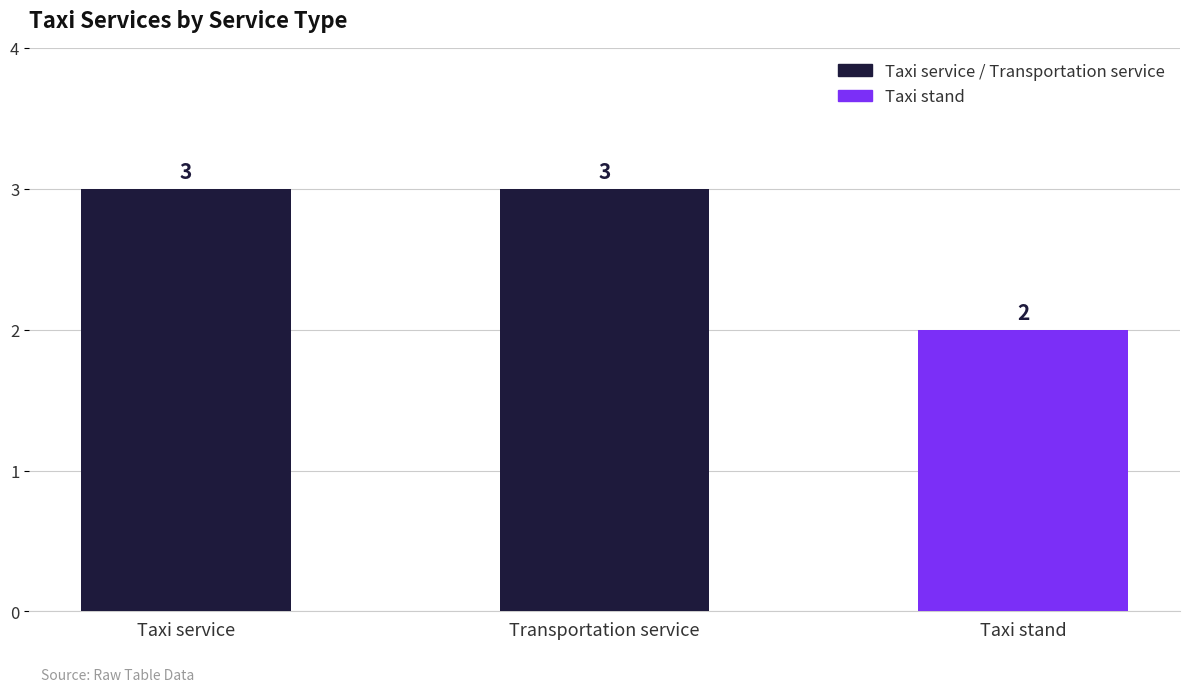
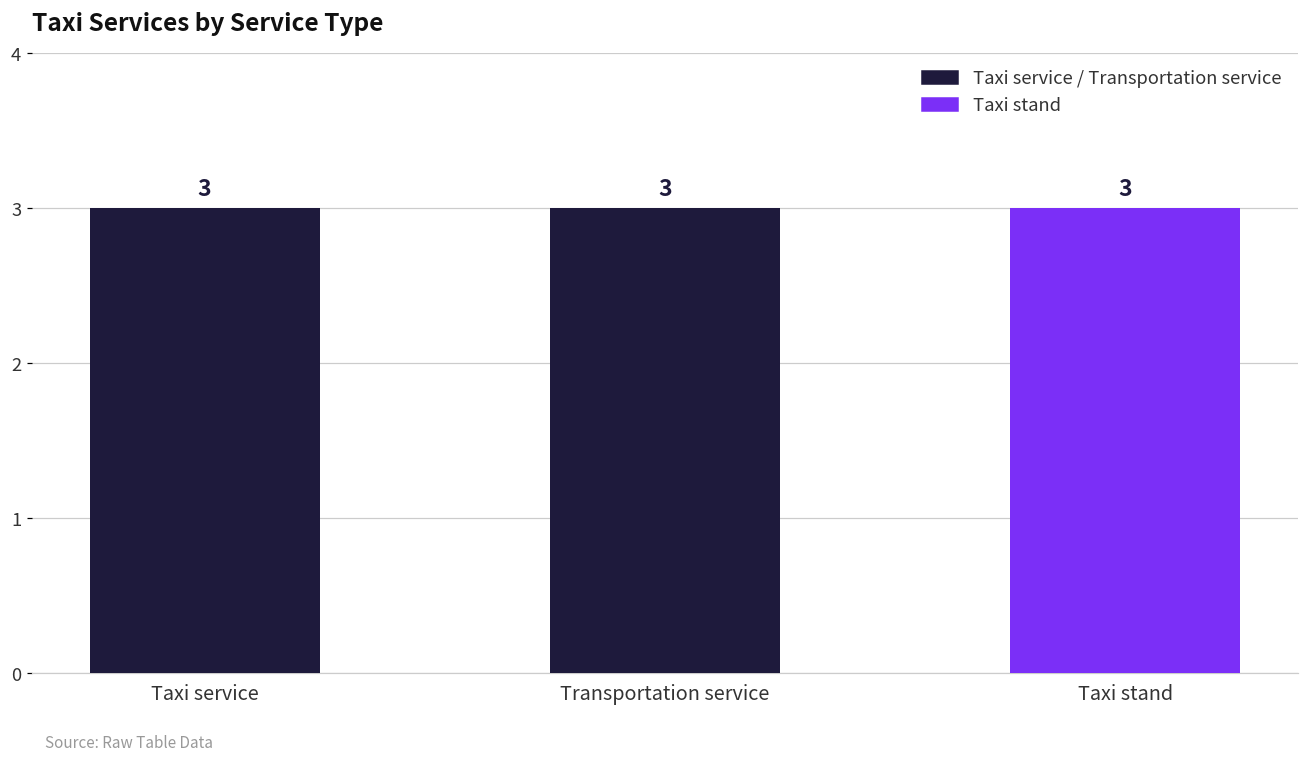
  {
    "Taxi service": 3,
    "Transportation service": 3,
-   "Taxi stand": 2
+   "Taxi stand": 3
  }
